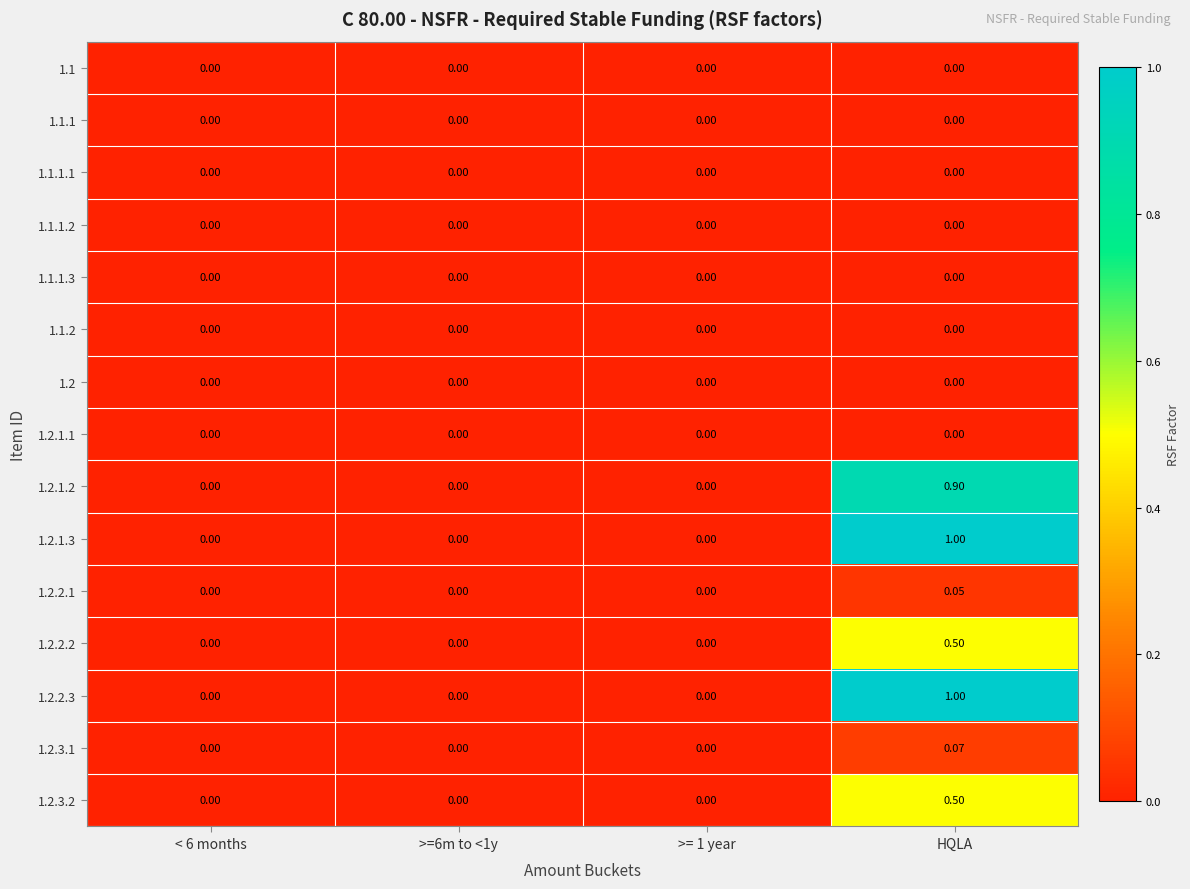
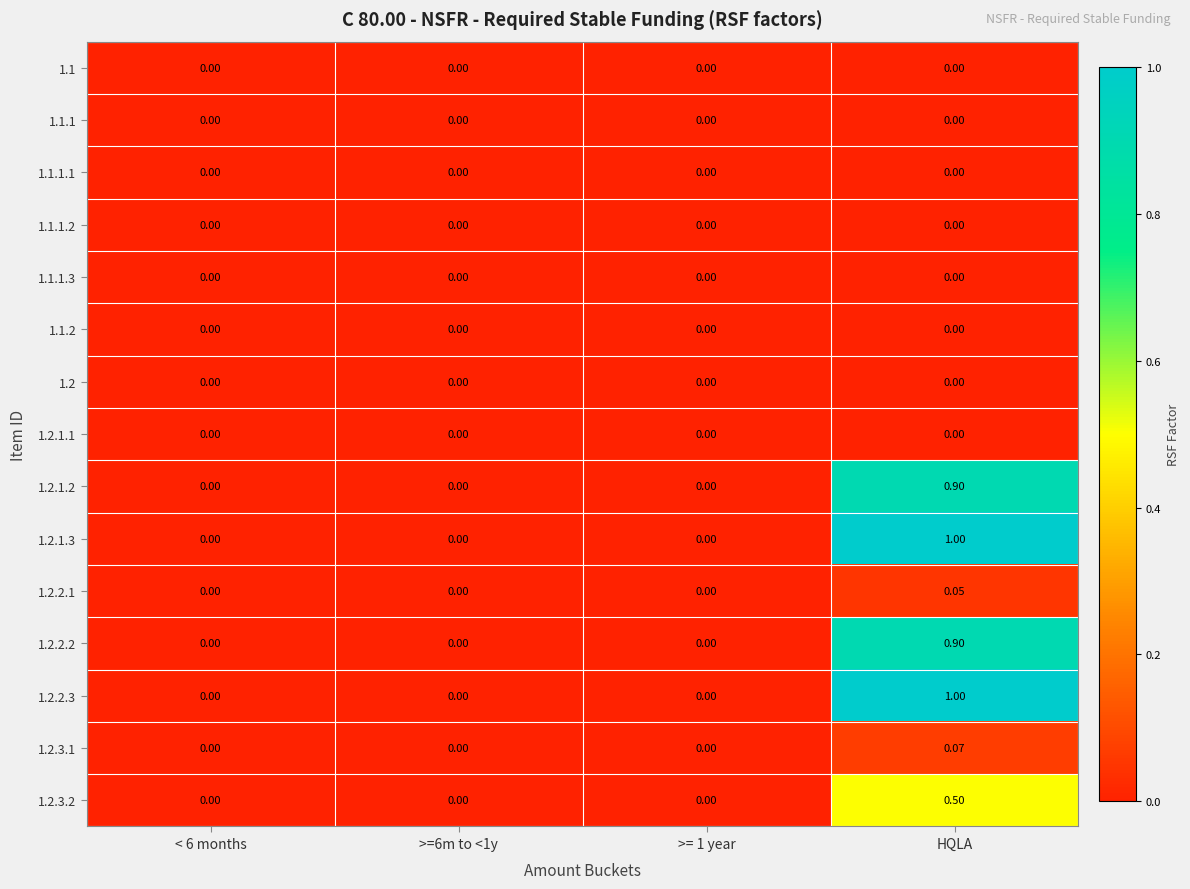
  {
    "1.1": {
      "< 6 months": 0.00,
      ">=6m to <1y": 0.00,
      ">= 1 year": 0.00,
      "HQLA": 0.00
    },
    "1.1.1": {
      "< 6 months": 0.00,
      ">=6m to <1y": 0.00,
      ">= 1 year": 0.00,
      "HQLA": 0.00
    },
    "1.1.1.1": {
      "< 6 months": 0.00,
      ">=6m to <1y": 0.00,
      ">= 1 year": 0.00,
      "HQLA": 0.00
    },
    "1.1.1.2": {
      "< 6 months": 0.00,
      ">=6m to <1y": 0.00,
      ">= 1 year": 0.00,
      "HQLA": 0.00
    },
    "1.1.1.3": {
      "< 6 months": 0.00,
      ">=6m to <1y": 0.00,
      ">= 1 year": 0.00,
      "HQLA": 0.00
    },
    "1.1.2": {
      "< 6 months": 0.00,
      ">=6m to <1y": 0.00,
      ">= 1 year": 0.00,
      "HQLA": 0.00
    },
    "1.2": {
      "< 6 months": 0.00,
      ">=6m to <1y": 0.00,
      ">= 1 year": 0.00,
      "HQLA": 0.00
    },
    "1.2.1.1": {
      "< 6 months": 0.00,
      ">=6m to <1y": 0.00,
      ">= 1 year": 0.00,
      "HQLA": 0.00
    },
    "1.2.1.2": {
      "< 6 months": 0.00,
      ">=6m to <1y": 0.00,
      ">= 1 year": 0.00,
      "HQLA": 0.90
    },
    "1.2.1.3": {
      "< 6 months": 0.00,
      ">=6m to <1y": 0.00,
      ">= 1 year": 0.00,
      "HQLA": 1.00
    },
    "1.2.2.1": {
      "< 6 months": 0.00,
      ">=6m to <1y": 0.00,
      ">= 1 year": 0.00,
      "HQLA": 0.05
    },
    "1.2.2.2": {
      "< 6 months": 0.00,
      ">=6m to <1y": 0.00,
      ">= 1 year": 0.00,
-     "HQLA": 0.50
+     "HQLA": 0.90
    },
    "1.2.2.3": {
      "< 6 months": 0.00,
      ">=6m to <1y": 0.00,
      ">= 1 year": 0.00,
      "HQLA": 1.00
    },
    "1.2.3.1": {
      "< 6 months": 0.00,
      ">=6m to <1y": 0.00,
      ">= 1 year": 0.00,
      "HQLA": 0.07
    },
    "1.2.3.2": {
      "< 6 months": 0.00,
      ">=6m to <1y": 0.00,
      ">= 1 year": 0.00,
      "HQLA": 0.50
    }
  }
